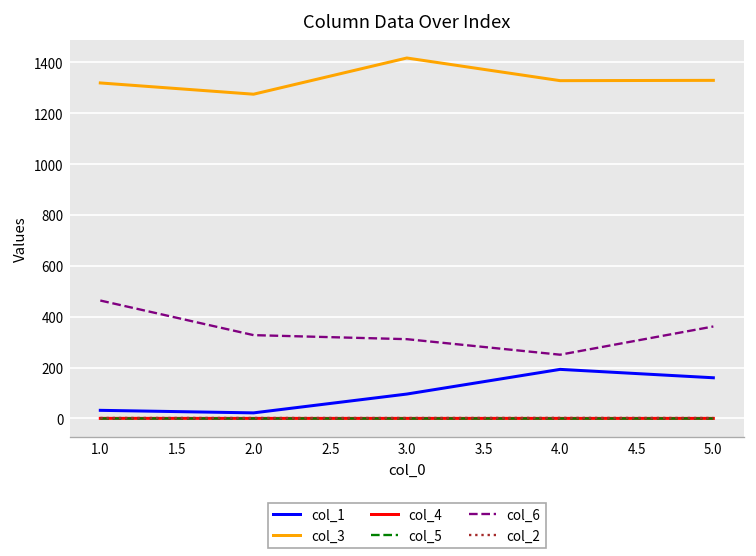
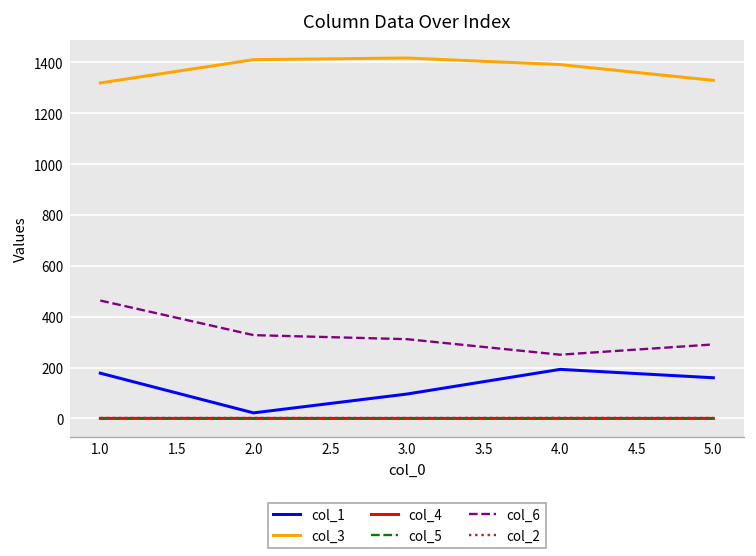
  {
    "col_1": {
-     "1.0": 30,
+     "1.0": 180,
      "2.0": 20,
      "3.0": 100,
      "4.0": 190,
      "5.0": 160
    },
    "col_3": {
      "1.0": 1320,
-     "2.0": 1270,
+     "2.0": 1410,
      "3.0": 1420,
-     "4.0": 1330,
+     "4.0": 1390,
      "5.0": 1330
    },
    "col_6": {
      "1.0": 460,
      "2.0": 330,
      "3.0": 310,
      "4.0": 250,
-     "5.0": 360
+     "5.0": 290
    }
  }
